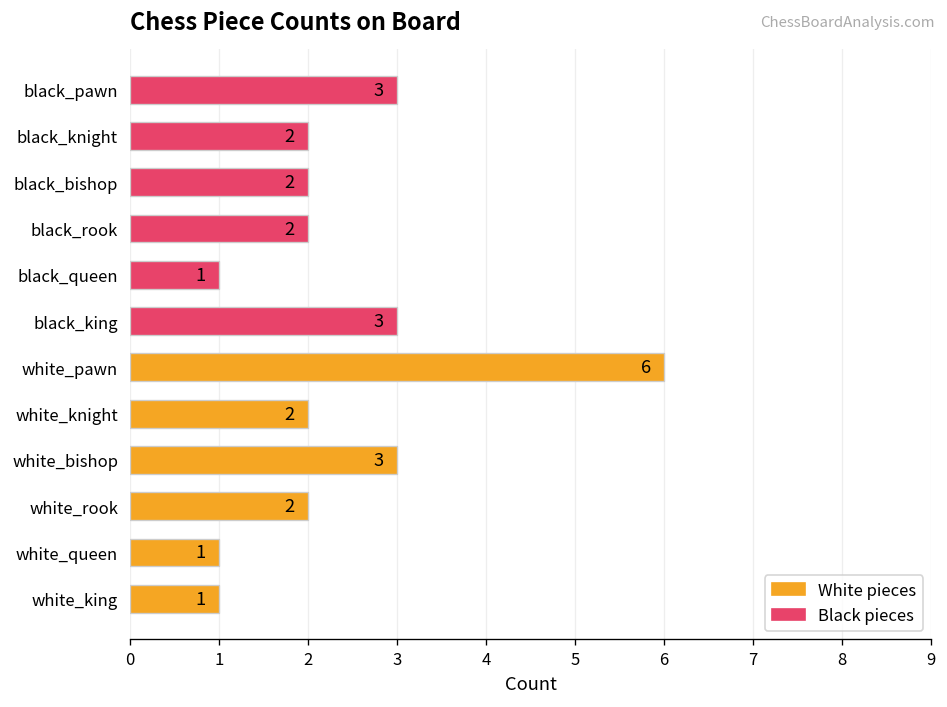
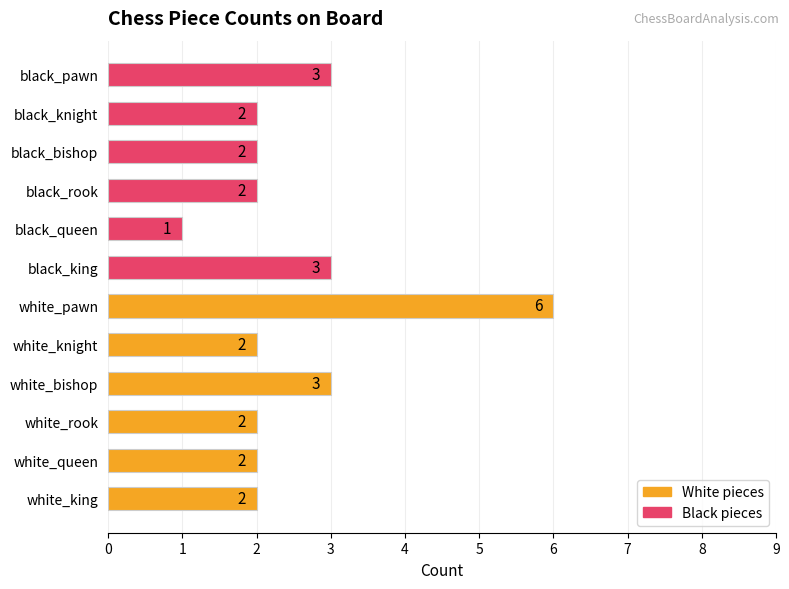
  {
    "black_pawn": 3,
    "black_knight": 2,
    "black_bishop": 2,
    "black_rook": 2,
    "black_queen": 1,
    "black_king": 3,
    "white_pawn": 6,
    "white_knight": 2,
    "white_bishop": 3,
    "white_rook": 2,
-   "white_queen": 1,
-   "white_king": 1
+   "white_queen": 2,
+   "white_king": 2
  }
